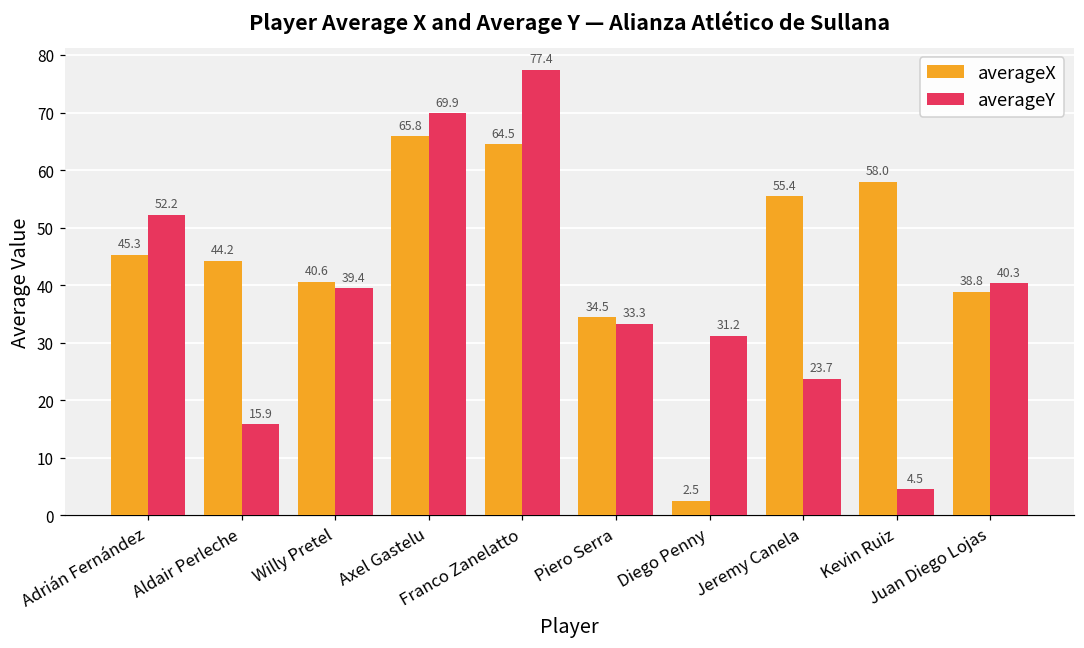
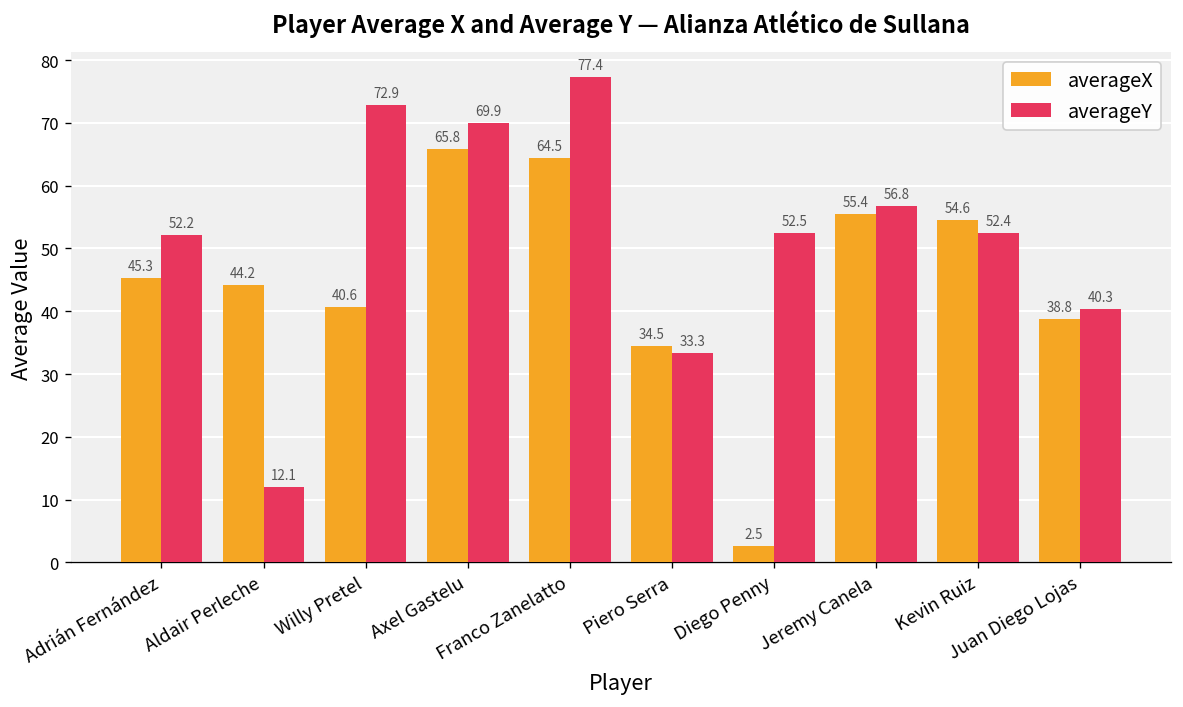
  {
    "averageX": {
      "Adrián Fernández": 45.3,
      "Aldair Perleche": 44.2,
      "Willy Pretel": 40.6,
      "Axel Gastelu": 65.8,
      "Franco Zanelatto": 64.5,
      "Piero Serra": 34.5,
      "Diego Penny": 2.5,
      "Jeremy Canela": 55.4,
-     "Kevin Ruiz": 58.0,
+     "Kevin Ruiz": 54.6,
      "Juan Diego Lojas": 38.8
    },
    "averageY": {
      "Adrián Fernández": 52.2,
-     "Aldair Perleche": 15.9,
-     "Willy Pretel": 39.4,
+     "Aldair Perleche": 12.1,
+     "Willy Pretel": 72.9,
      "Axel Gastelu": 69.9,
      "Franco Zanelatto": 77.4,
      "Piero Serra": 33.3,
-     "Diego Penny": 31.2,
-     "Jeremy Canela": 23.7,
-     "Kevin Ruiz": 4.5,
+     "Diego Penny": 52.5,
+     "Jeremy Canela": 56.8,
+     "Kevin Ruiz": 52.4,
      "Juan Diego Lojas": 40.3
    }
  }
